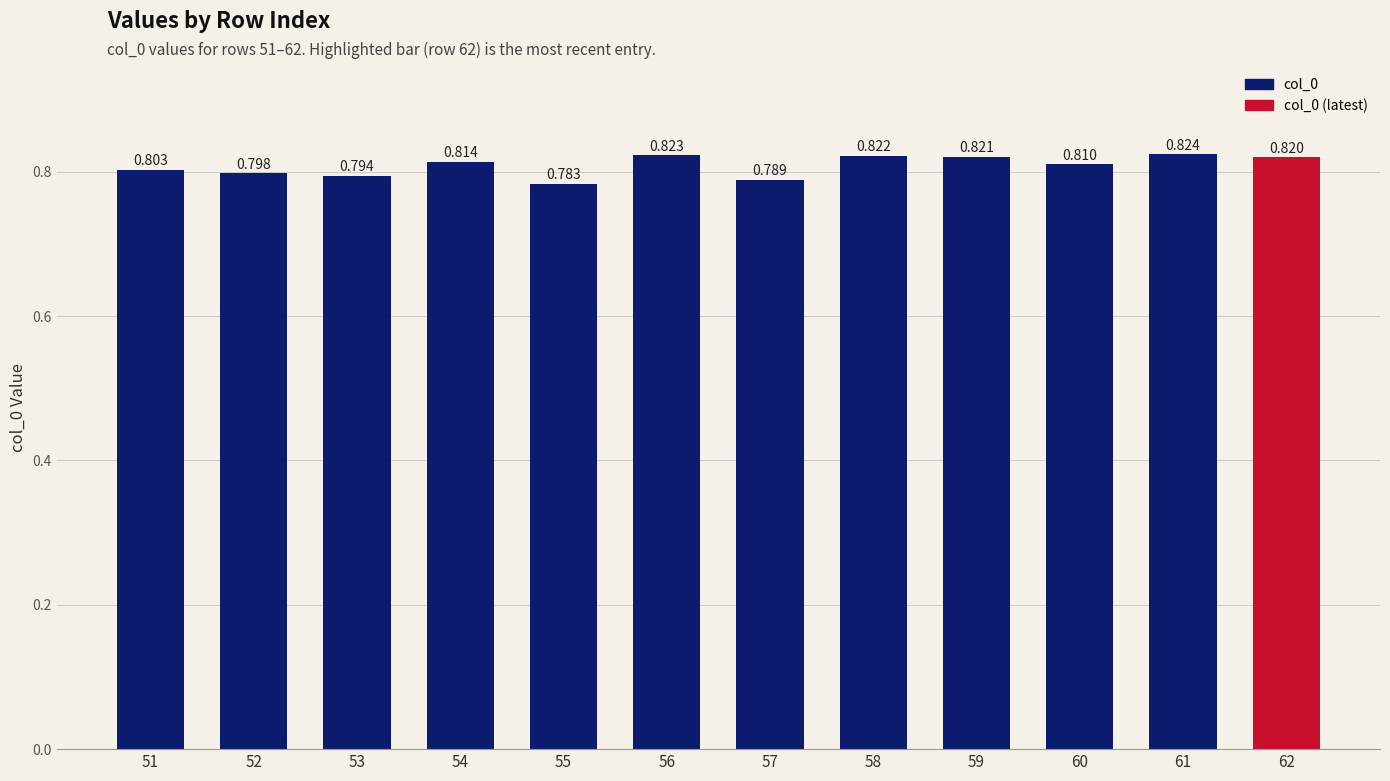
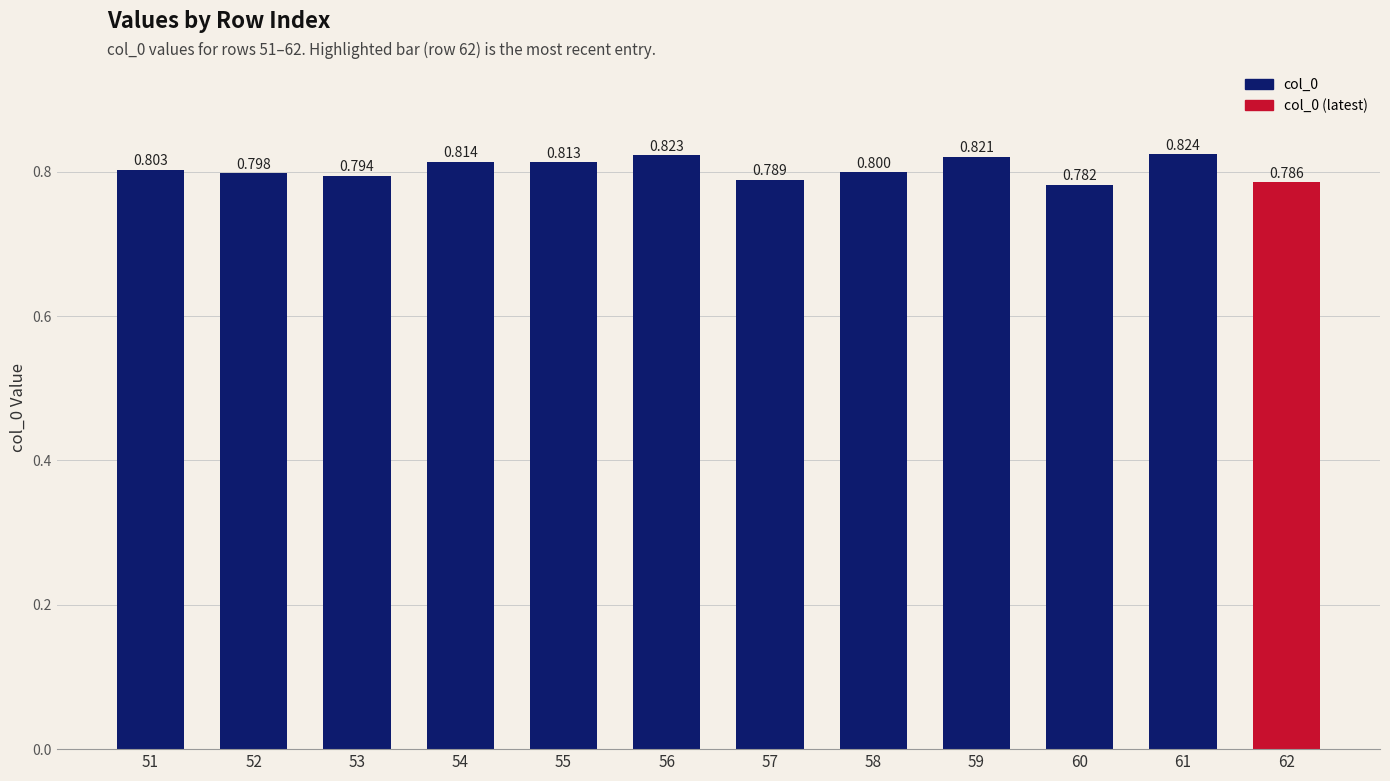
  {
    "51": 0.803,
    "52": 0.798,
    "53": 0.794,
    "54": 0.814,
-   "55": 0.783,
+   "55": 0.813,
    "56": 0.823,
    "57": 0.789,
-   "58": 0.822,
+   "58": 0.800,
    "59": 0.821,
-   "60": 0.810,
+   "60": 0.782,
    "61": 0.824,
-   "62": 0.820
+   "62": 0.786
  }
